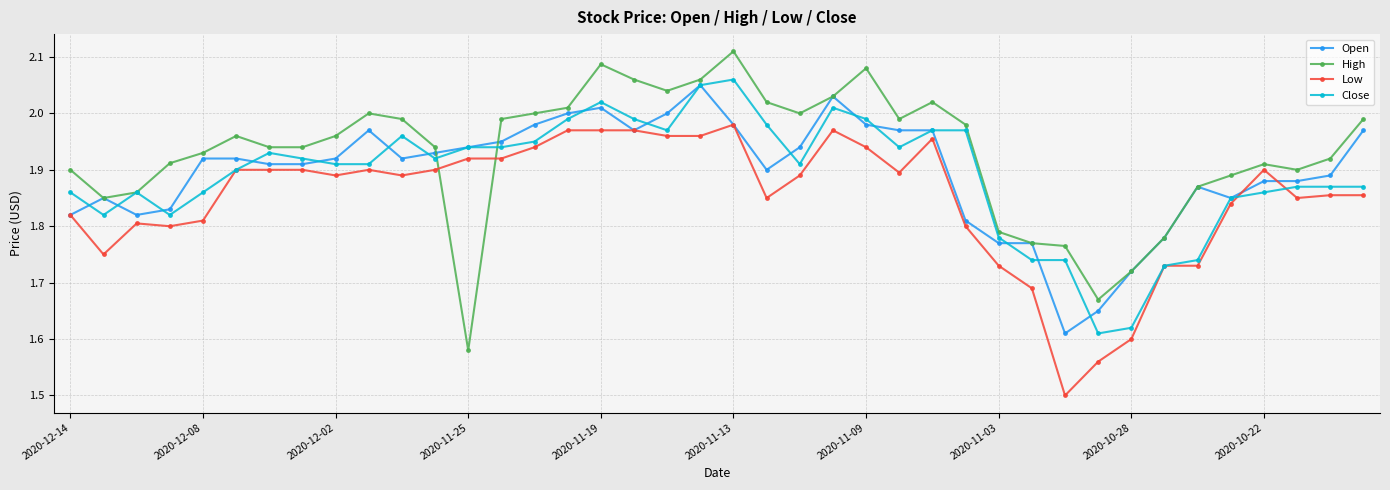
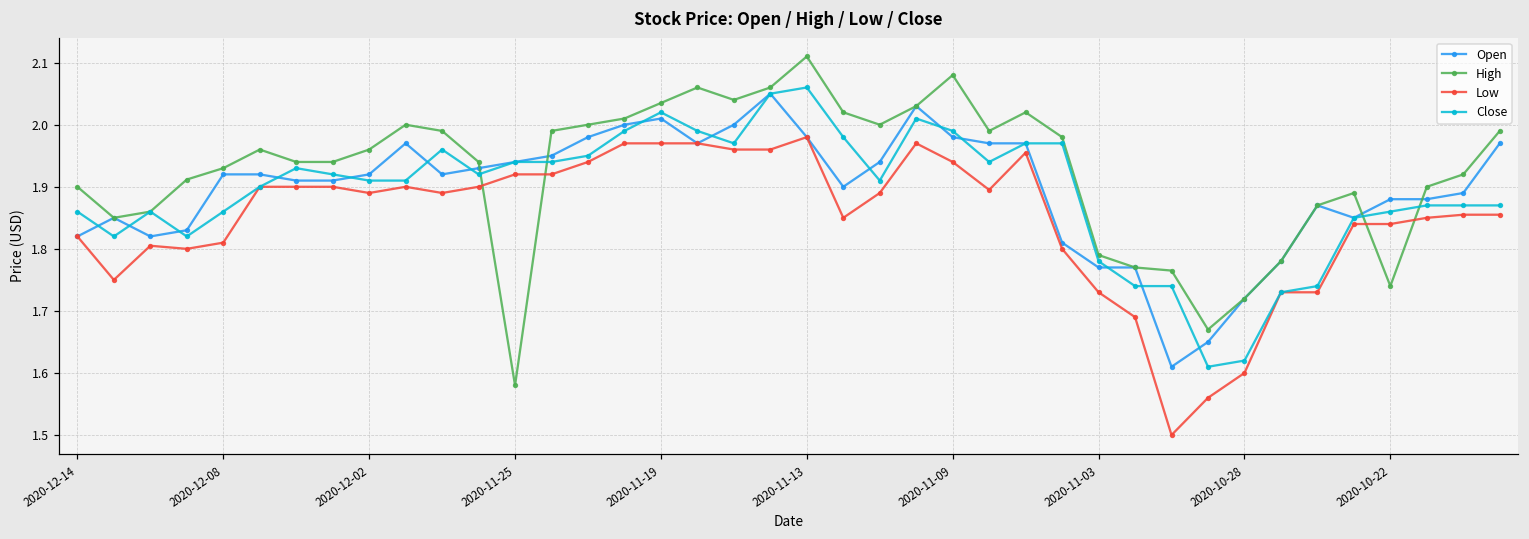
  {
    "High": {
      "2020-12-14": 1.90,
      "2020-12-08": 1.93,
      "2020-12-02": 1.96,
      "2020-11-25": 1.58,
-     "2020-11-19": 2.09,
+     "2020-11-19": 2.04,
      "2020-11-13": 2.11,
      "2020-11-09": 2.08,
      "2020-11-03": 1.79,
-     "2020-10-22": 1.91
+     "2020-10-22": 1.74
    },
    "Low": {
      "2020-12-08": 1.81,
      "2020-12-02": 1.89,
      "2020-11-25": 1.92,
      "2020-11-19": 1.97,
      "2020-11-09": 1.94,
      "2020-11-03": 1.73,
      "2020-10-28": 1.60,
-     "2020-10-22": 1.90
+     "2020-10-22": 1.84
    }
  }
